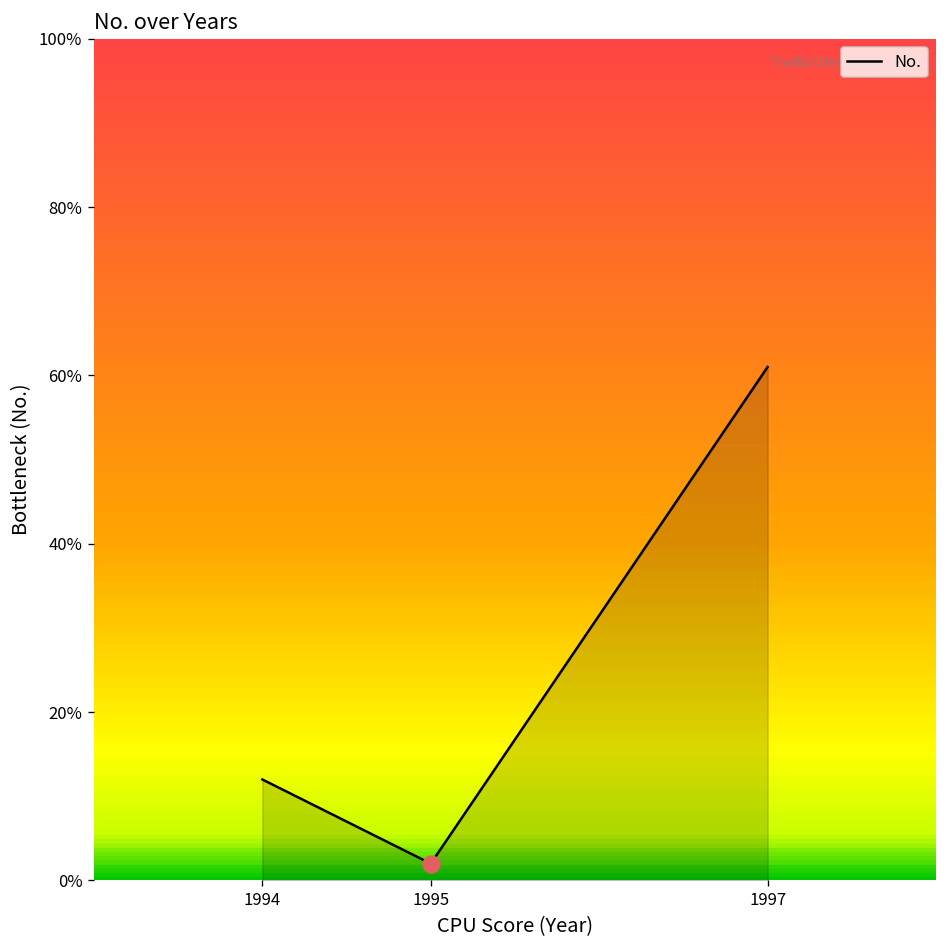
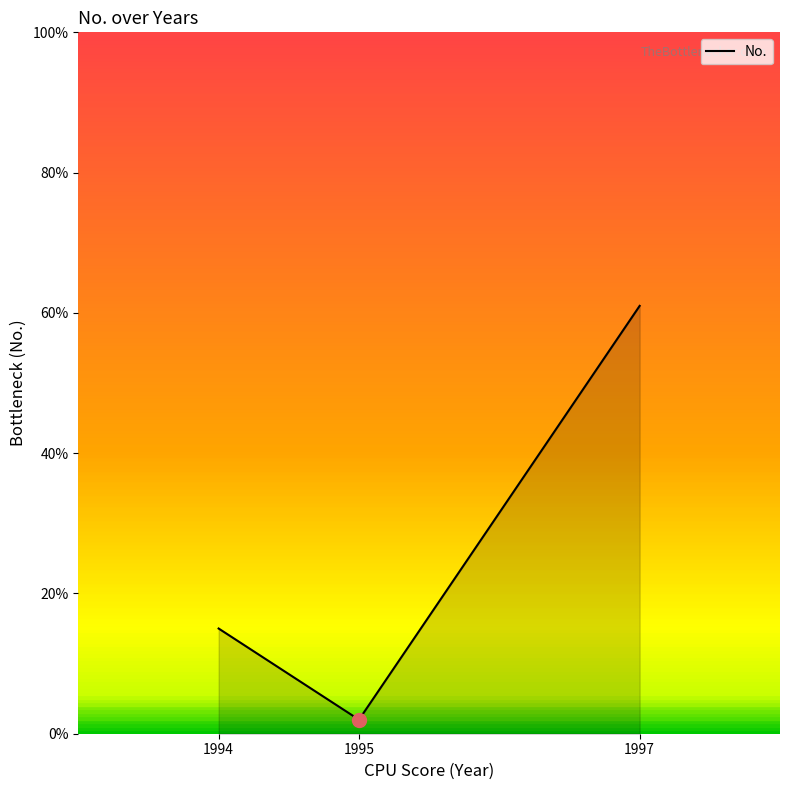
  {
    "No.": {
-     "1994": "12%",
+     "1994": "15%",
      "1997": "61%"
    }
  }
